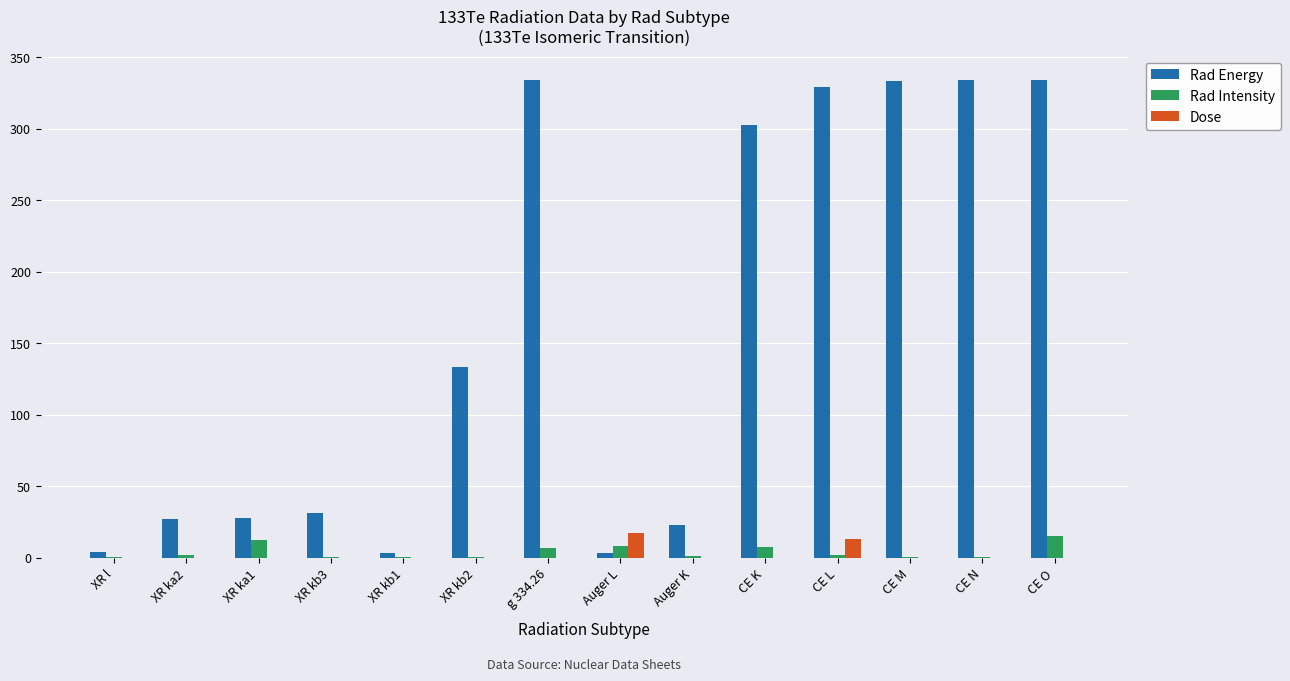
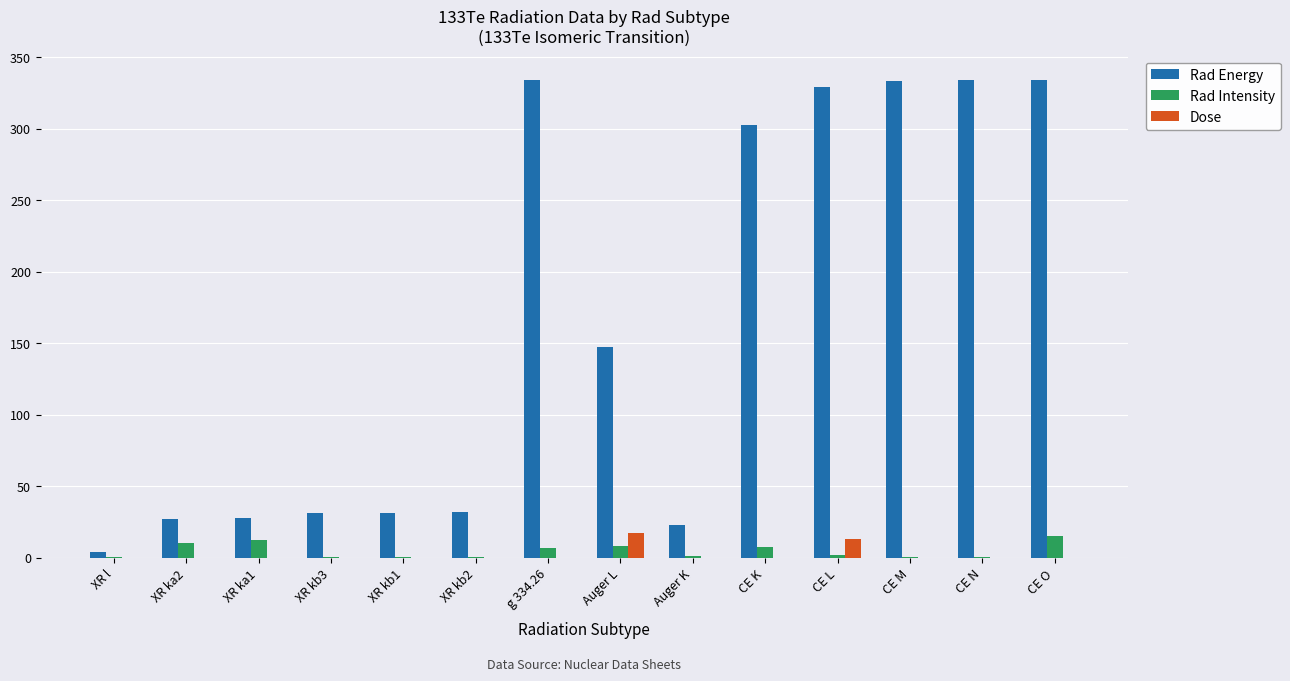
  {
    "Rad Energy": {
      "XR l": 4,
      "XR ka2": 27,
      "XR ka1": 27,
      "XR kb3": 31,
-     "XR kb1": 3,
-     "XR kb2": 134,
+     "XR kb1": 31,
+     "XR kb2": 32,
      "g 334.26": 334,
-     "Auger L": 3,
+     "Auger L": 148,
      "Auger K": 23,
      "CE K": 302,
      "CE L": 329,
      "CE M": 333,
      "CE N": 334,
      "CE O": 334
    },
    "Rad Intensity": {
-     "XR ka2": 2,
+     "XR ka2": 10,
      "XR ka1": 12,
      "g 334.26": 7,
      "Auger L": 8,
      "CE K": 8,
      "CE O": 15
    },
    "Dose": {
      "Auger L": 17,
      "CE L": 13
    }
  }
